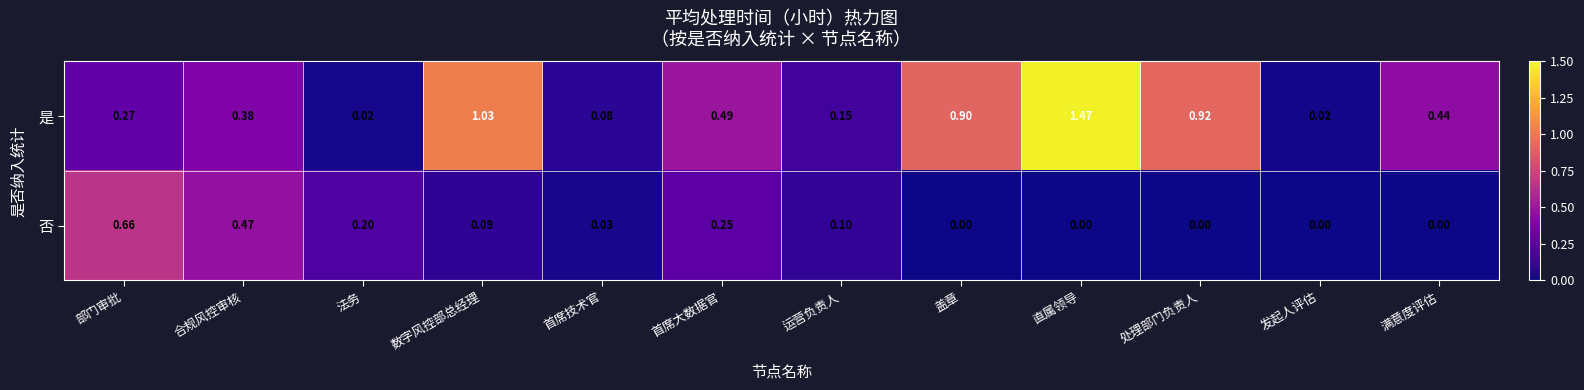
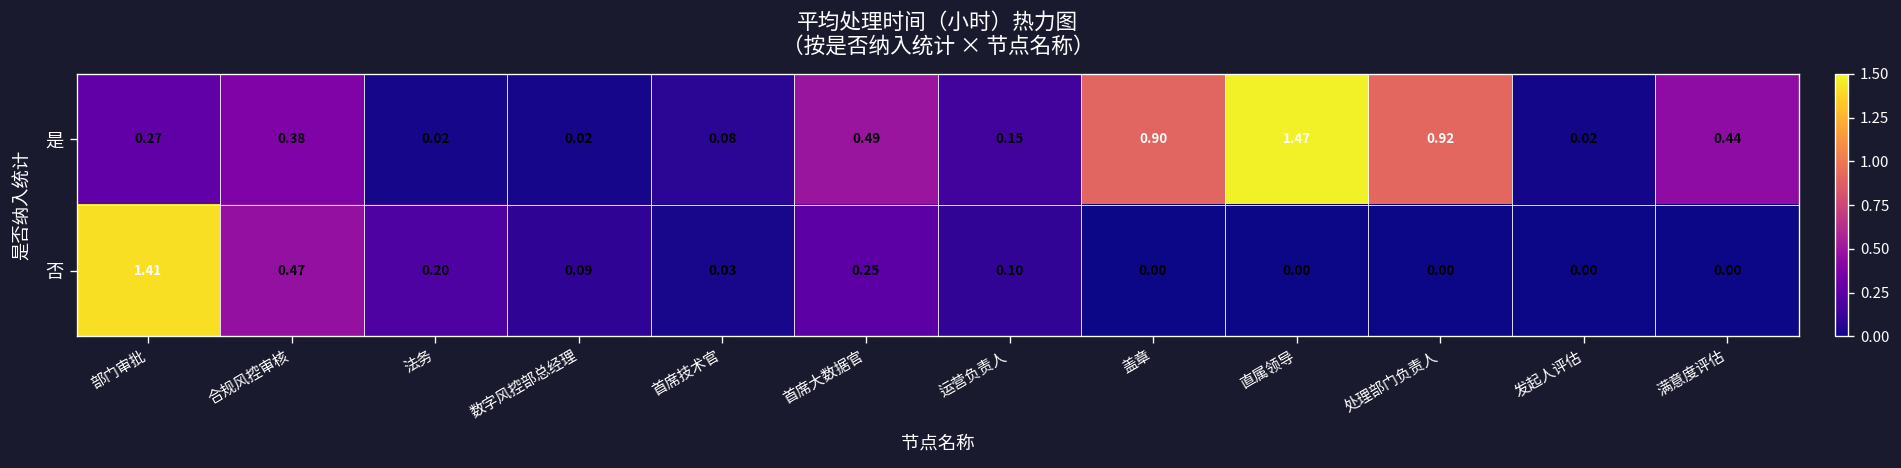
  {
    "是": {
      "部门审批": 0.27,
      "合规风控审核": 0.38,
      "法务": 0.02,
-     "数字风控部总经理": 1.03,
+     "数字风控部总经理": 0.02,
      "首席技术官": 0.08,
      "首席大数据官": 0.49,
      "运营负责人": 0.15,
      "盖章": 0.90,
      "直属领导": 1.47,
      "处理部门负责人": 0.92,
      "发起人评估": 0.02,
      "满意度评估": 0.44
    },
    "否": {
-     "部门审批": 0.66,
+     "部门审批": 1.41,
      "合规风控审核": 0.47,
      "法务": 0.20,
      "数字风控部总经理": 0.09,
      "首席技术官": 0.03,
      "首席大数据官": 0.25,
      "运营负责人": 0.10,
      "盖章": 0.00,
      "直属领导": 0.00,
      "处理部门负责人": 0.00,
      "发起人评估": 0.00,
      "满意度评估": 0.00
    }
  }
